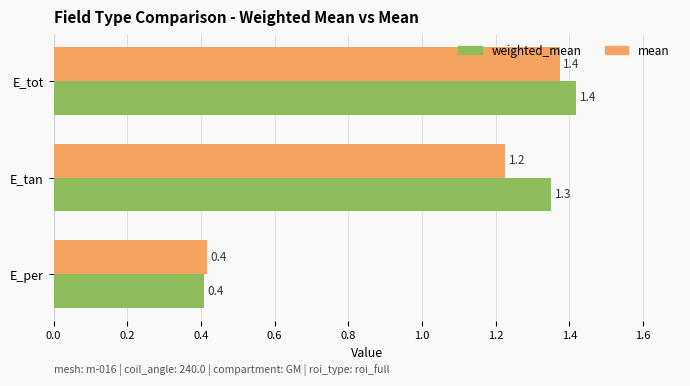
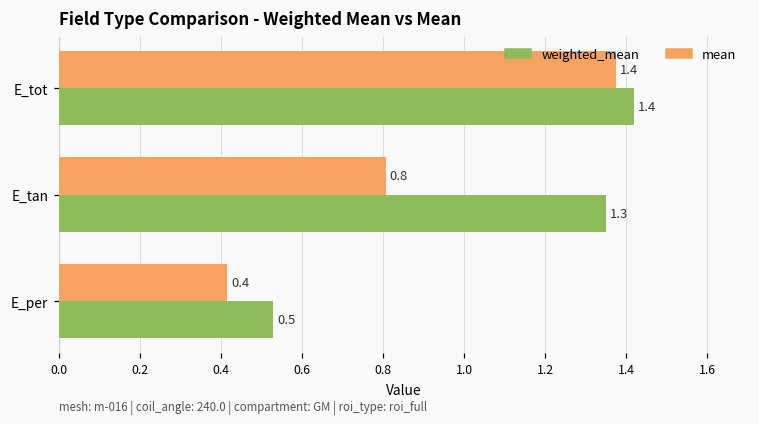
  {
    "weighted_mean": {
      "E_tot": 1.4,
      "E_tan": 1.3,
-     "E_per": 0.4
+     "E_per": 0.5
    },
    "mean": {
      "E_tot": 1.4,
-     "E_tan": 1.2,
+     "E_tan": 0.8,
      "E_per": 0.4
    }
  }
